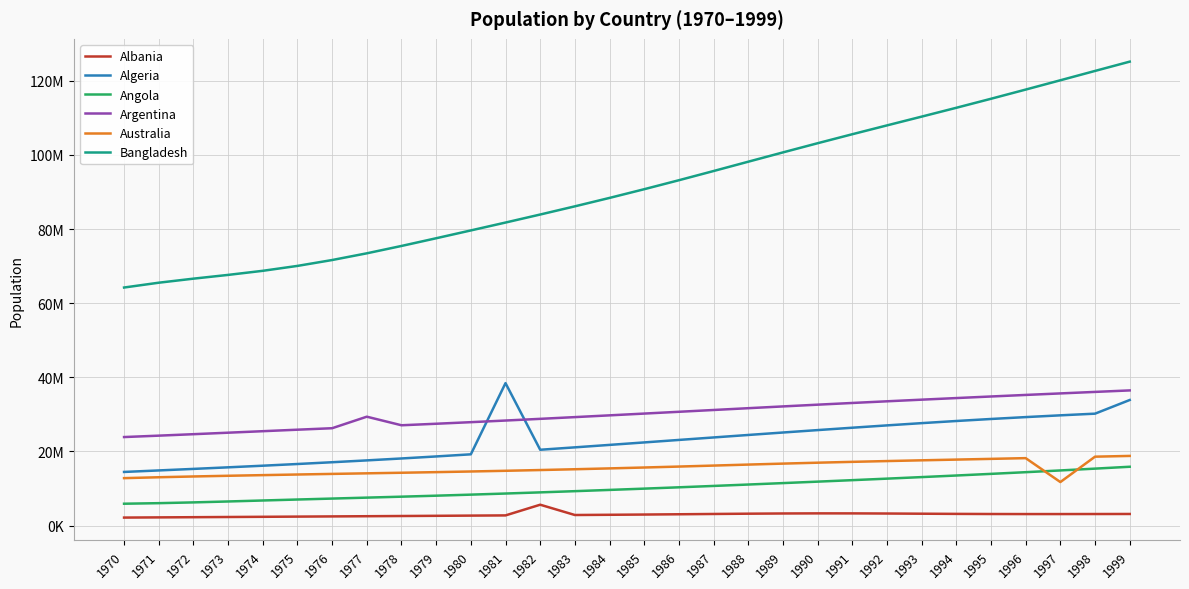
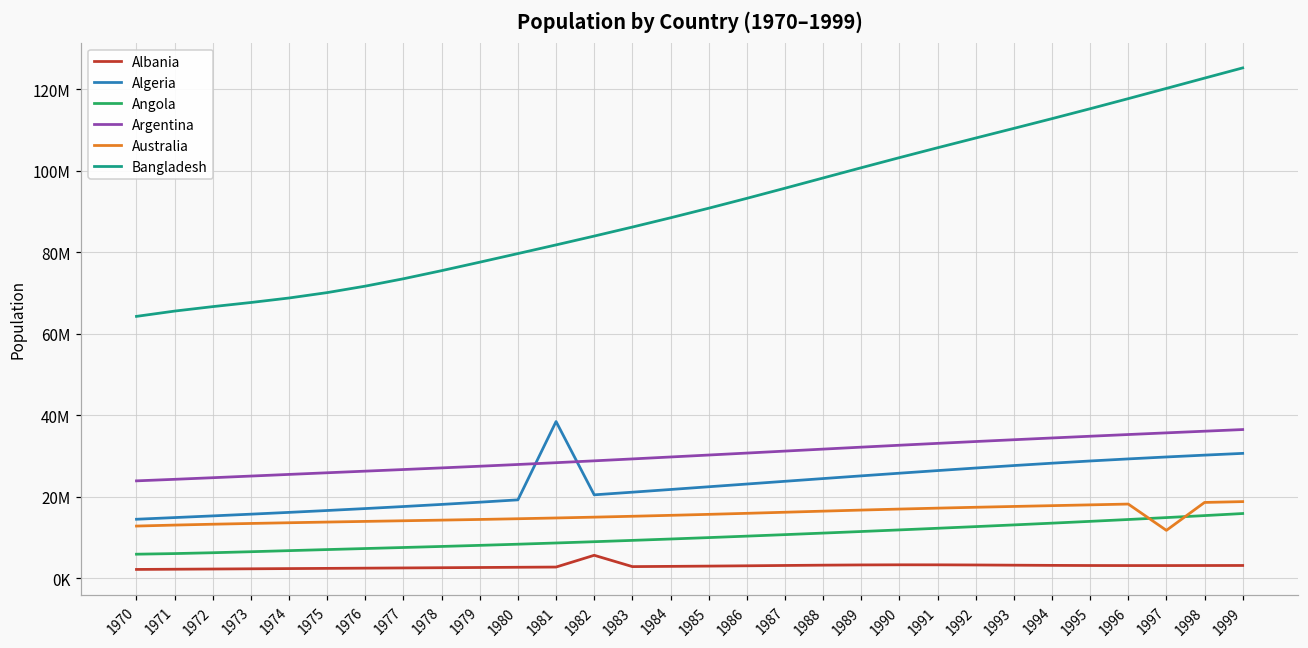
  {
    "Albania": {
      "1970": 2000000,
      "1971": 2000000,
      "1972": 2000000,
      "1973": 2000000,
      "1974": 2000000,
      "1975": 2000000,
      "1976": 2000000,
      "1977": 3000000,
      "1978": 3000000,
      "1979": 3000000,
      "1980": 3000000,
      "1981": 3000000,
      "1982": 6000000,
      "1983": 3000000,
      "1984": 3000000,
      "1985": 3000000,
      "1986": 3000000,
      "1987": 3000000,
      "1988": 3000000,
      "1989": 3000000,
      "1990": 3000000,
      "1991": 3000000,
      "1992": 3000000,
      "1993": 3000000,
      "1994": 3000000,
      "1995": 3000000,
      "1996": 3000000,
      "1997": 3000000,
      "1998": 3000000,
      "1999": 3000000
    },
    "Algeria": {
      "1970": 14000000,
      "1971": 15000000,
      "1972": 15000000,
      "1973": 16000000,
      "1974": 16000000,
      "1975": 17000000,
      "1976": 17000000,
      "1977": 18000000,
      "1978": 18000000,
      "1979": 19000000,
      "1980": 19000000,
      "1981": 38000000,
      "1982": 20000000,
      "1983": 21000000,
      "1984": 22000000,
      "1985": 22000000,
      "1986": 23000000,
      "1987": 24000000,
      "1988": 24000000,
      "1989": 25000000,
      "1990": 26000000,
      "1991": 26000000,
      "1992": 27000000,
      "1993": 28000000,
      "1994": 28000000,
      "1995": 29000000,
      "1996": 29000000,
      "1997": 30000000,
      "1998": 30000000,
-     "1999": 34000000
+     "1999": 31000000
    },
    "Argentina": {
      "1970": 24000000,
      "1971": 24000000,
      "1972": 25000000,
      "1973": 25000000,
      "1974": 25000000,
      "1975": 26000000,
      "1976": 26000000,
-     "1977": 29000000,
+     "1977": 27000000,
      "1978": 27000000,
      "1979": 27000000,
      "1980": 28000000,
      "1981": 28000000,
      "1982": 29000000,
      "1983": 29000000,
      "1984": 30000000,
      "1985": 30000000,
      "1986": 31000000,
      "1987": 31000000,
      "1988": 32000000,
      "1989": 32000000,
      "1990": 33000000,
      "1991": 33000000,
      "1992": 34000000,
      "1993": 34000000,
      "1994": 34000000,
      "1995": 35000000,
      "1996": 35000000,
      "1997": 36000000,
      "1998": 36000000,
      "1999": 36000000
    },
    "Australia": {
      "1970": 13000000,
      "1971": 13000000,
      "1972": 13000000,
      "1973": 13000000,
      "1974": 14000000,
      "1975": 14000000,
      "1976": 14000000,
      "1977": 14000000,
      "1978": 14000000,
      "1979": 14000000,
      "1980": 15000000,
      "1981": 15000000,
      "1982": 15000000,
      "1983": 15000000,
      "1984": 15000000,
      "1985": 16000000,
      "1986": 16000000,
      "1987": 16000000,
      "1988": 16000000,
      "1989": 17000000,
      "1990": 17000000,
      "1991": 17000000,
      "1992": 17000000,
      "1993": 18000000,
      "1994": 18000000,
      "1995": 18000000,
      "1996": 18000000,
      "1997": 12000000,
      "1998": 19000000,
      "1999": 19000000
    }
  }
